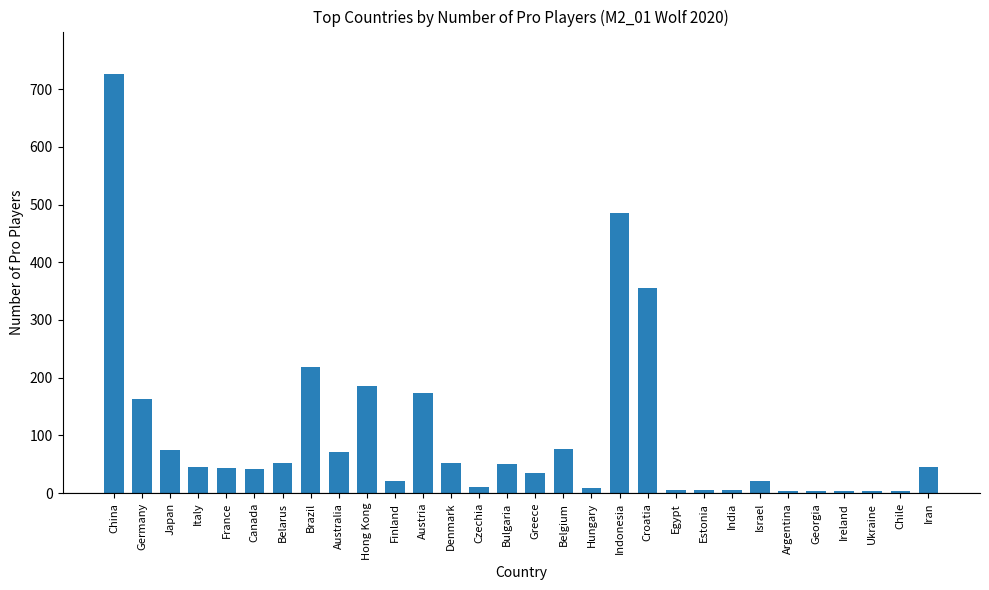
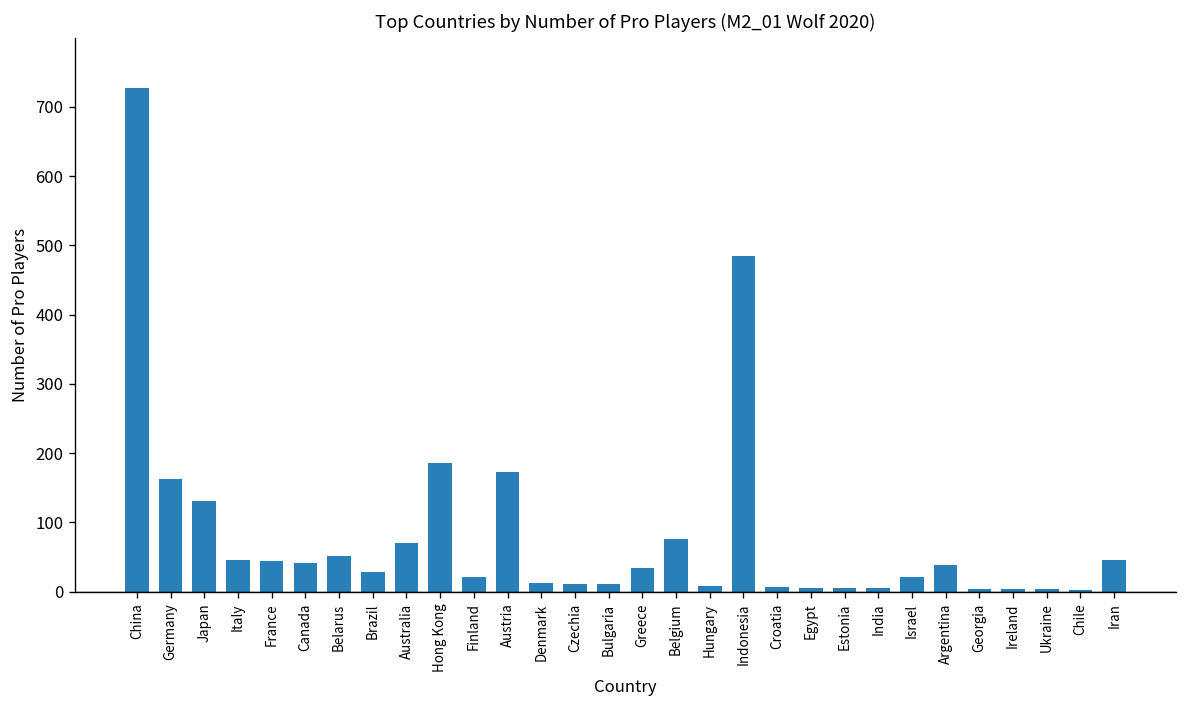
  {
    "China": 730,
    "Germany": 160,
-   "Japan": 70,
+   "Japan": 130,
    "Italy": 50,
    "France": 40,
    "Canada": 40,
    "Belarus": 50,
-   "Brazil": 220,
+   "Brazil": 30,
    "Australia": 70,
    "Hong Kong": 190,
    "Finland": 20,
    "Austria": 170,
-   "Denmark": 50,
+   "Denmark": 10,
    "Czechia": 10,
-   "Bulgaria": 50,
+   "Bulgaria": 10,
    "Greece": 30,
    "Belgium": 80,
    "Hungary": 10,
    "Indonesia": 490,
-   "Croatia": 360,
+   "Croatia": 10,
    "Egypt": 10,
    "Estonia": 10,
    "India": 10,
    "Israel": 20,
-   "Argentina": 0,
+   "Argentina": 40,
    "Iran": 50
  }
